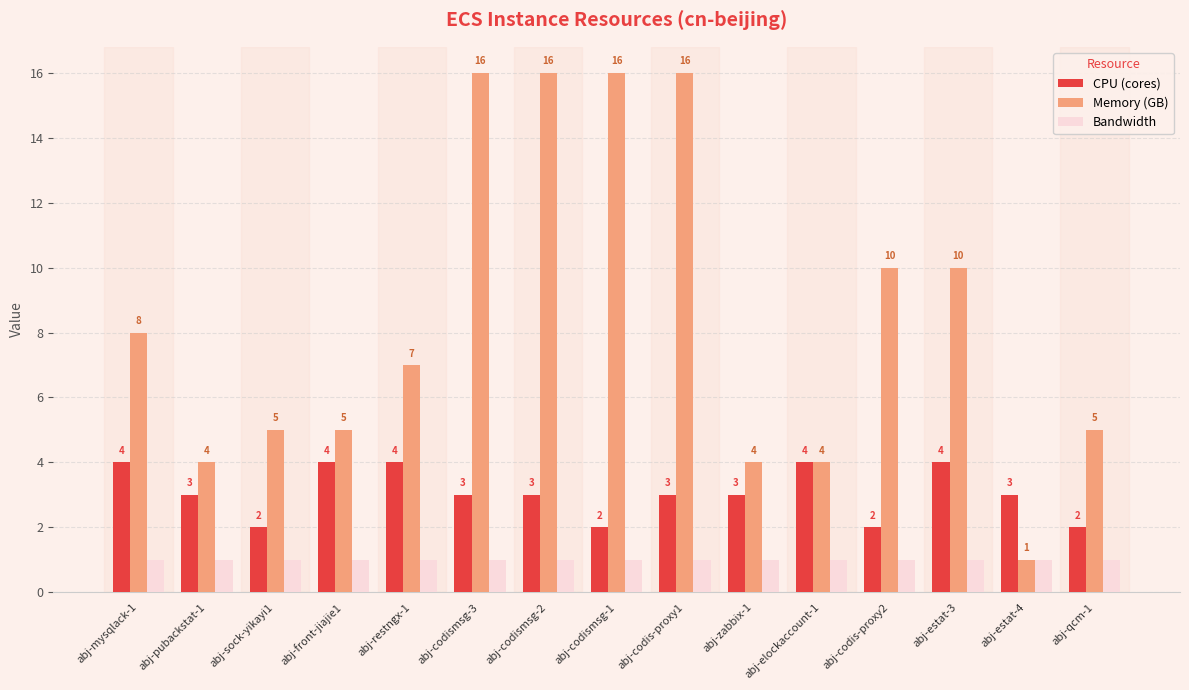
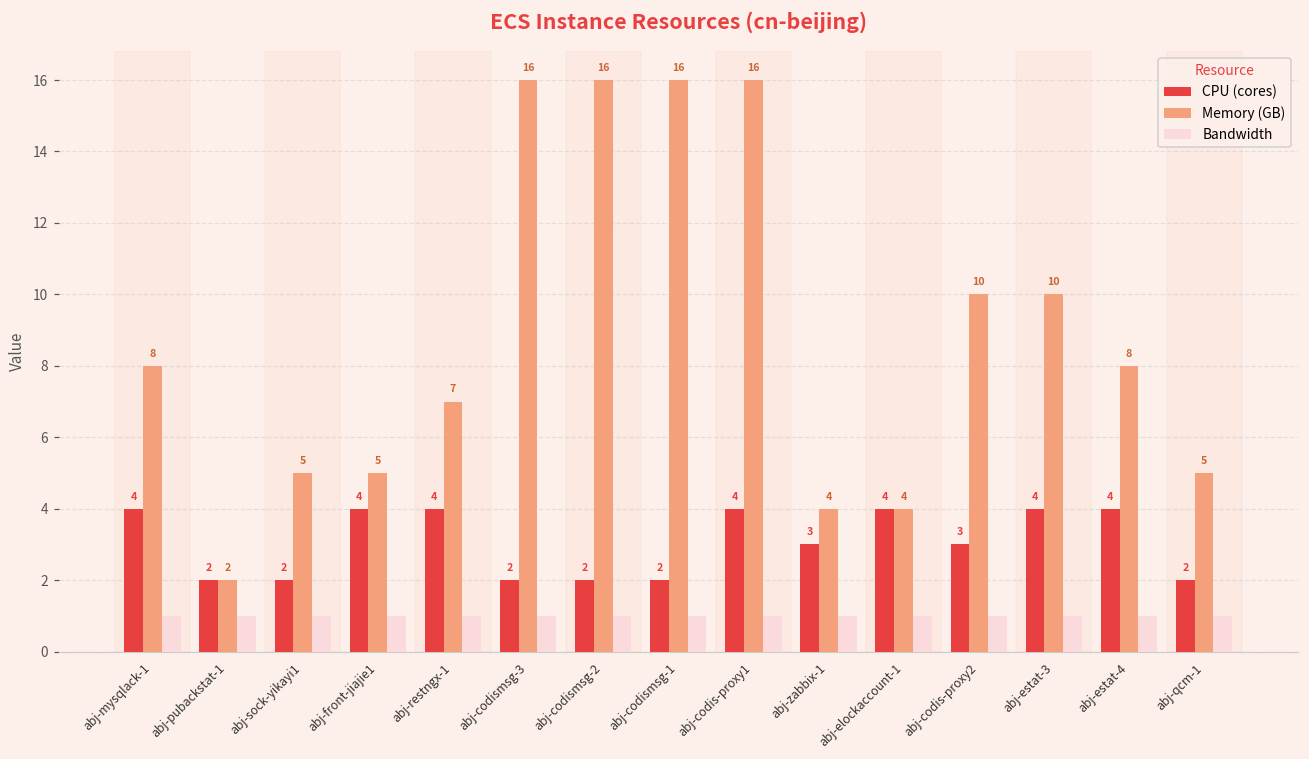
  {
    "CPU (cores)": {
      "abj-mysqlack-1": 4,
-     "abj-pubackstat-1": 3,
+     "abj-pubackstat-1": 2,
      "abj-sock-yikayi1": 2,
      "abj-front-jiajie1": 4,
      "abj-restngx-1": 4,
-     "abj-codismsg-3": 3,
-     "abj-codismsg-2": 3,
+     "abj-codismsg-3": 2,
+     "abj-codismsg-2": 2,
      "abj-codismsg-1": 2,
-     "abj-codis-proxy1": 3,
+     "abj-codis-proxy1": 4,
      "abj-zabbix-1": 3,
      "abj-elockaccount-1": 4,
-     "abj-codis-proxy2": 2,
+     "abj-codis-proxy2": 3,
      "abj-estat-3": 4,
-     "abj-estat-4": 3,
+     "abj-estat-4": 4,
      "abj-qcm-1": 2
    },
    "Memory (GB)": {
      "abj-mysqlack-1": 8,
-     "abj-pubackstat-1": 4,
+     "abj-pubackstat-1": 2,
      "abj-sock-yikayi1": 5,
      "abj-front-jiajie1": 5,
      "abj-restngx-1": 7,
      "abj-codismsg-3": 16,
      "abj-codismsg-2": 16,
      "abj-codismsg-1": 16,
      "abj-codis-proxy1": 16,
      "abj-zabbix-1": 4,
      "abj-elockaccount-1": 4,
      "abj-codis-proxy2": 10,
      "abj-estat-3": 10,
-     "abj-estat-4": 1,
+     "abj-estat-4": 8,
      "abj-qcm-1": 5
    },
    "Bandwidth": {
      "abj-mysqlack-1": 1.0,
      "abj-pubackstat-1": 1.0,
      "abj-sock-yikayi1": 1.0,
      "abj-front-jiajie1": 1.0,
      "abj-restngx-1": 1.0,
      "abj-codismsg-3": 1.0,
      "abj-codismsg-2": 1.0,
      "abj-codismsg-1": 1.0,
      "abj-codis-proxy1": 1.0,
      "abj-zabbix-1": 1.0,
      "abj-elockaccount-1": 1.0,
      "abj-codis-proxy2": 1.0,
      "abj-estat-3": 1.0,
      "abj-estat-4": 1.0,
      "abj-qcm-1": 1.0
    }
  }
